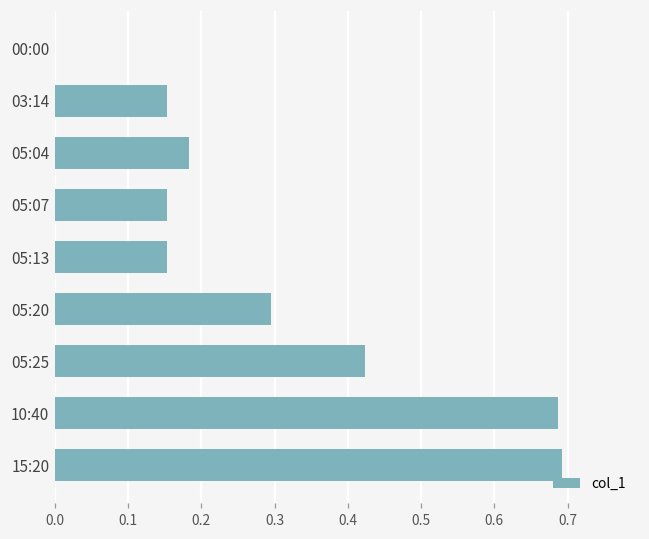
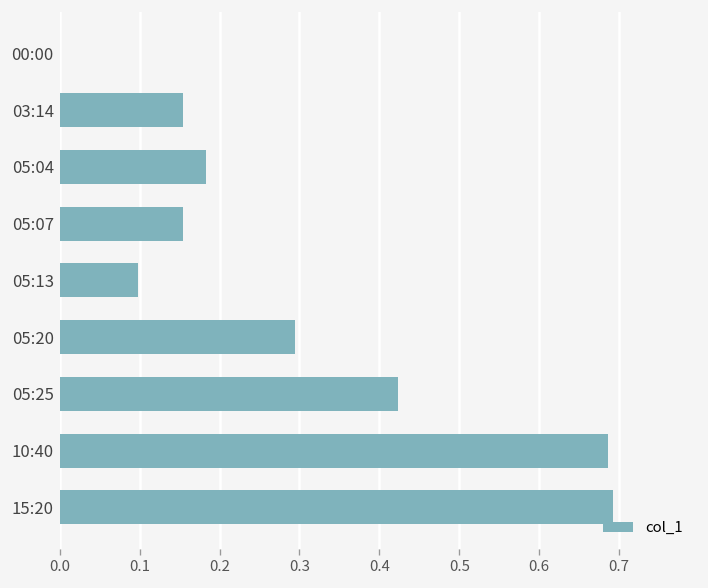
  {
    "00:00": 0.00,
    "03:14": 0.15,
    "05:04": 0.18,
    "05:07": 0.15,
-   "05:13": 0.15,
+   "05:13": 0.10,
    "05:20": 0.29,
    "05:25": 0.42,
    "10:40": 0.69,
    "15:20": 0.69
  }
